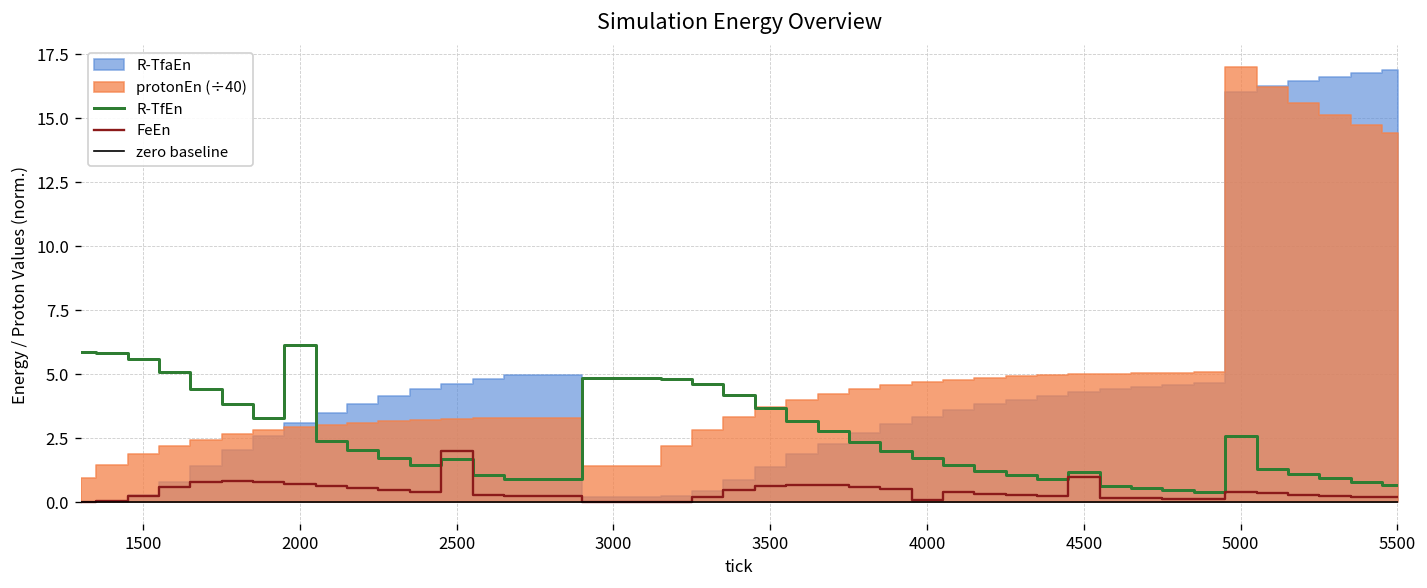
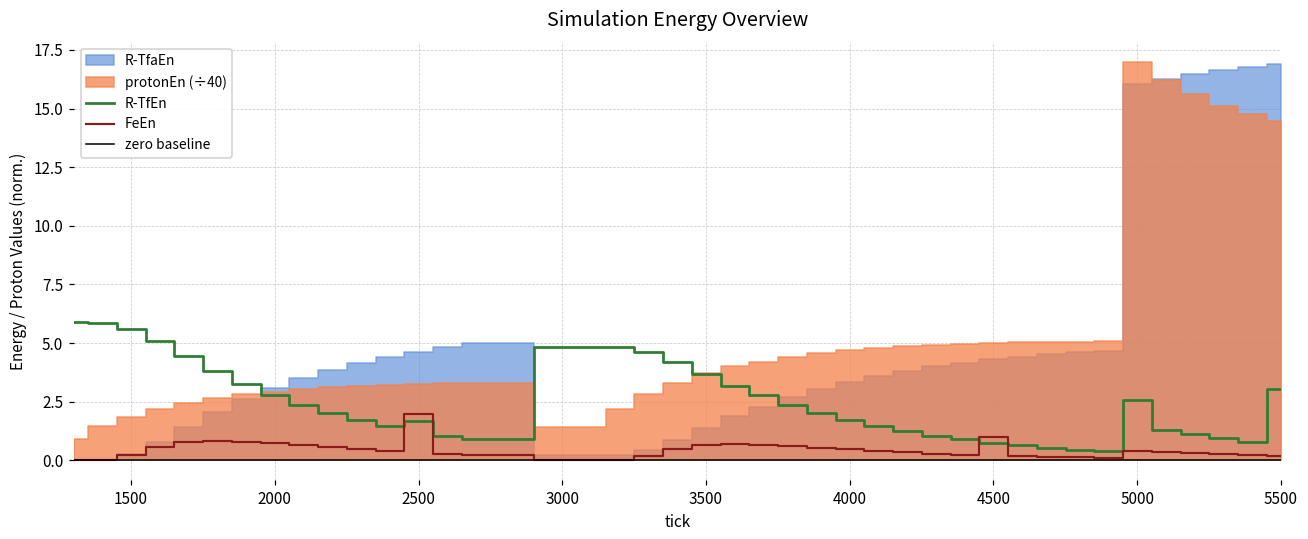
  {
    "R-TfEn": {
      "1500": 5.6,
-     "2000": 6.1,
+     "2000": 2.8,
      "2500": 1.7,
      "3500": 3.7,
      "4000": 1.7,
-     "4500": 1.2,
+     "4500": 0.8,
      "5000": 2.6,
-     "5500": 0.7
+     "5500": 3.0
    },
    "FeEn": {
      "1500": 0.2,
      "2000": 0.7,
      "2500": 2.0,
      "3500": 0.6,
-     "4000": 0.1,
+     "4000": 0.5,
      "4500": 1.0,
      "5000": 0.4,
      "5500": 0.2
    }
  }
